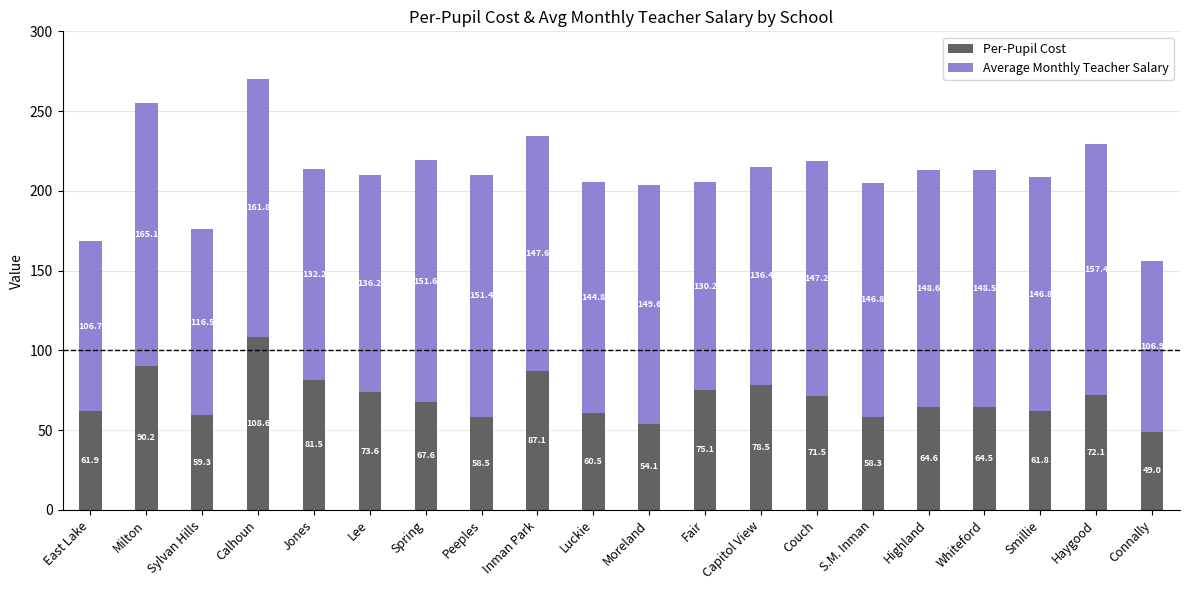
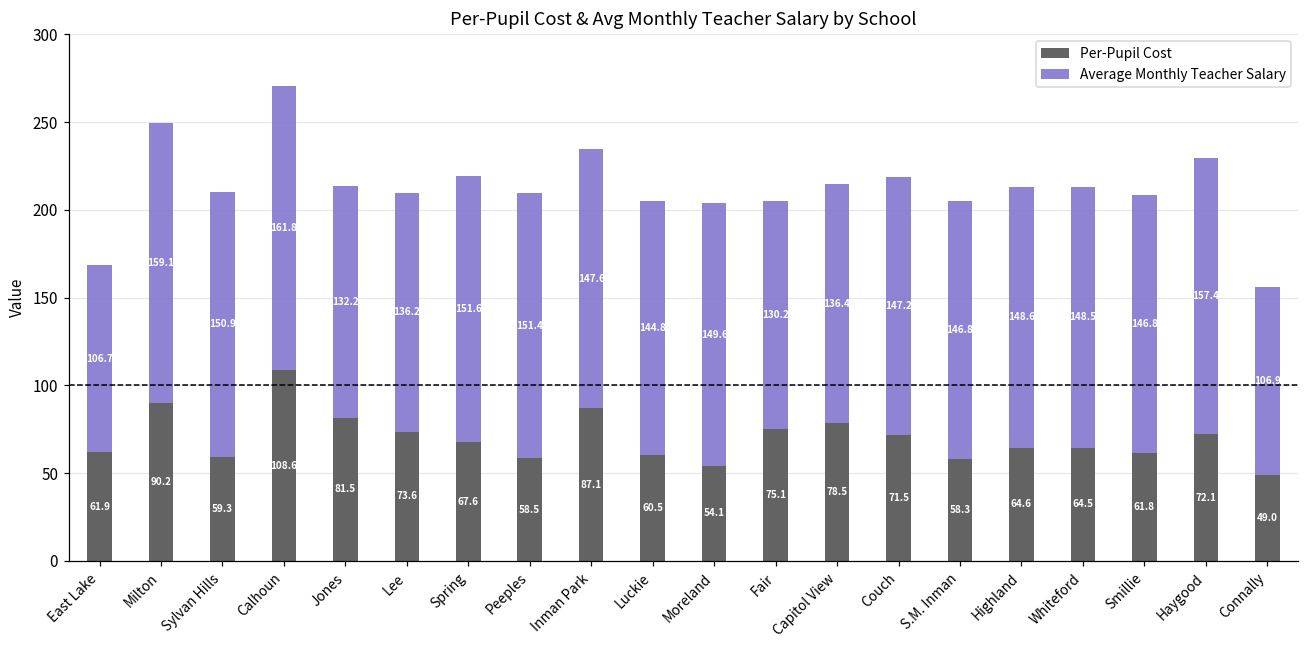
  {
    "Per-Pupil Cost": {
      "East Lake": 61.9,
      "Milton": 90.2,
      "Sylvan Hills": 59.3,
      "Calhoun": 108.6,
      "Jones": 81.5,
      "Lee": 73.6,
      "Spring": 67.6,
      "Peeples": 58.5,
      "Inman Park": 87.1,
      "Luckie": 60.5,
      "Moreland": 54.1,
      "Fair": 75.1,
      "Capitol View": 78.5,
      "Couch": 71.5,
      "S.M. Inman": 58.3,
      "Highland": 64.6,
      "Whiteford": 64.5,
      "Smillie": 61.8,
      "Haygood": 72.1,
      "Connally": 49.0
    },
    "Average Monthly Teacher Salary": {
      "East Lake": 106.7,
-     "Milton": 165.1,
-     "Sylvan Hills": 116.5,
+     "Milton": 159.1,
+     "Sylvan Hills": 150.9,
      "Calhoun": 161.8,
      "Jones": 132.2,
      "Lee": 136.2,
      "Spring": 151.6,
      "Peeples": 151.4,
      "Inman Park": 147.6,
      "Luckie": 144.8,
      "Moreland": 149.6,
      "Fair": 130.2,
      "Capitol View": 136.4,
      "Couch": 147.2,
      "S.M. Inman": 146.8,
      "Highland": 148.6,
      "Whiteford": 148.5,
      "Smillie": 146.8,
      "Haygood": 157.4,
      "Connally": 106.9
    }
  }
